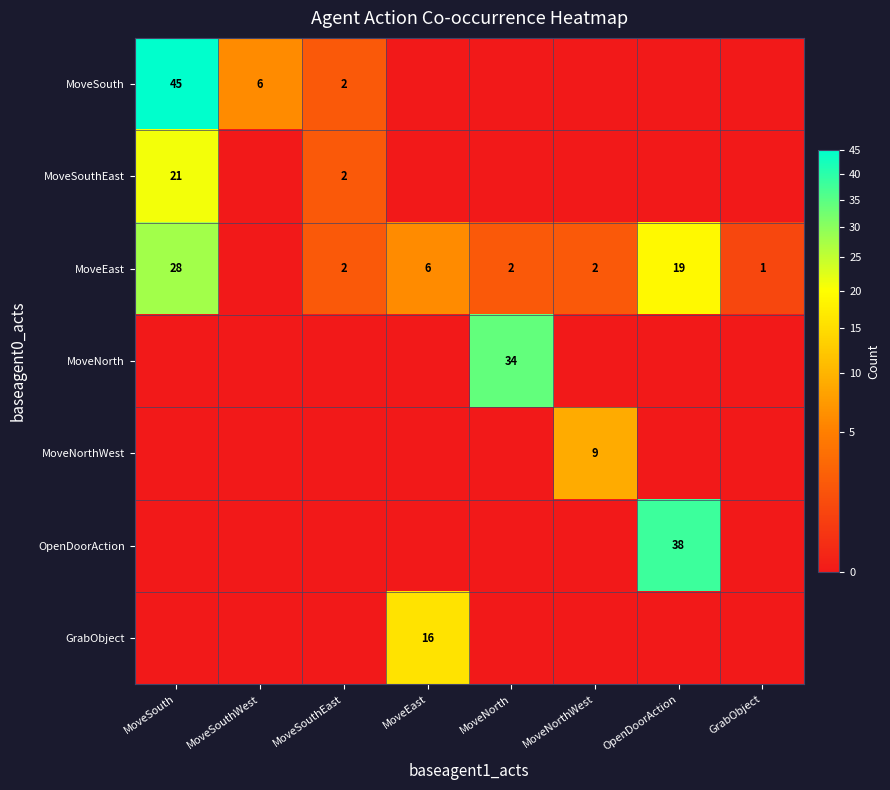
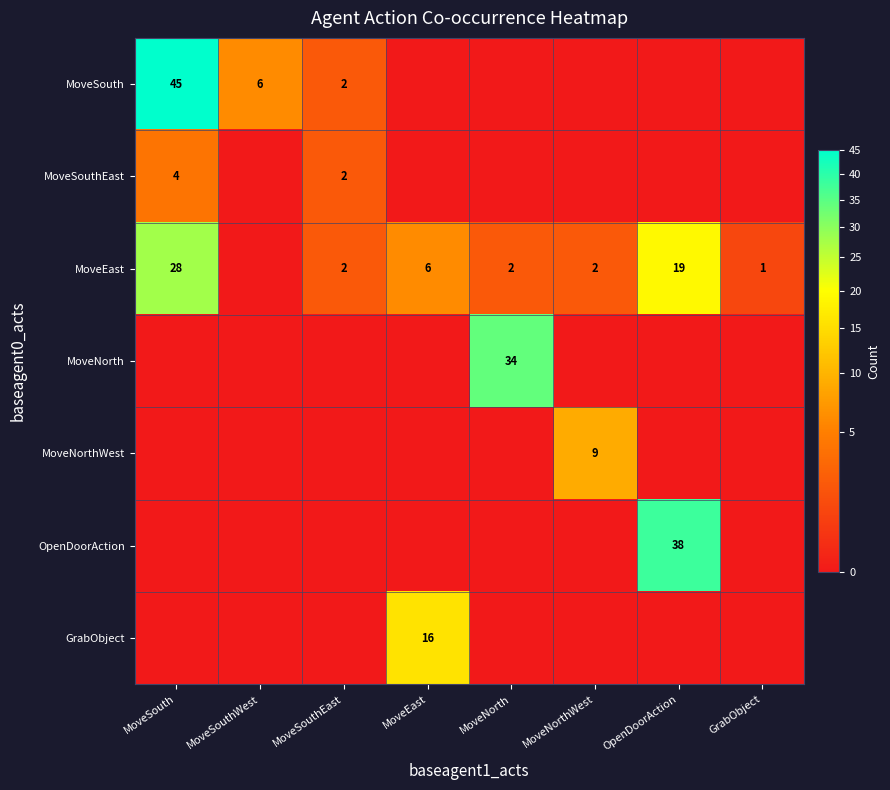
  {
    "MoveSouth": {
      "MoveSouth": 45,
      "MoveSouthWest": 6,
      "MoveSouthEast": 2
    },
    "MoveSouthEast": {
-     "MoveSouth": 21,
+     "MoveSouth": 4,
      "MoveSouthEast": 2
    },
    "MoveEast": {
      "MoveSouth": 28,
      "MoveSouthEast": 2,
      "MoveEast": 6,
      "MoveNorth": 2,
      "MoveNorthWest": 2,
      "OpenDoorAction": 19,
      "GrabObject": 1
    },
    "MoveNorth": {
      "MoveNorth": 34
    },
    "MoveNorthWest": {
      "MoveNorthWest": 9
    },
    "OpenDoorAction": {
      "OpenDoorAction": 38
    },
    "GrabObject": {
      "MoveEast": 16
    }
  }
